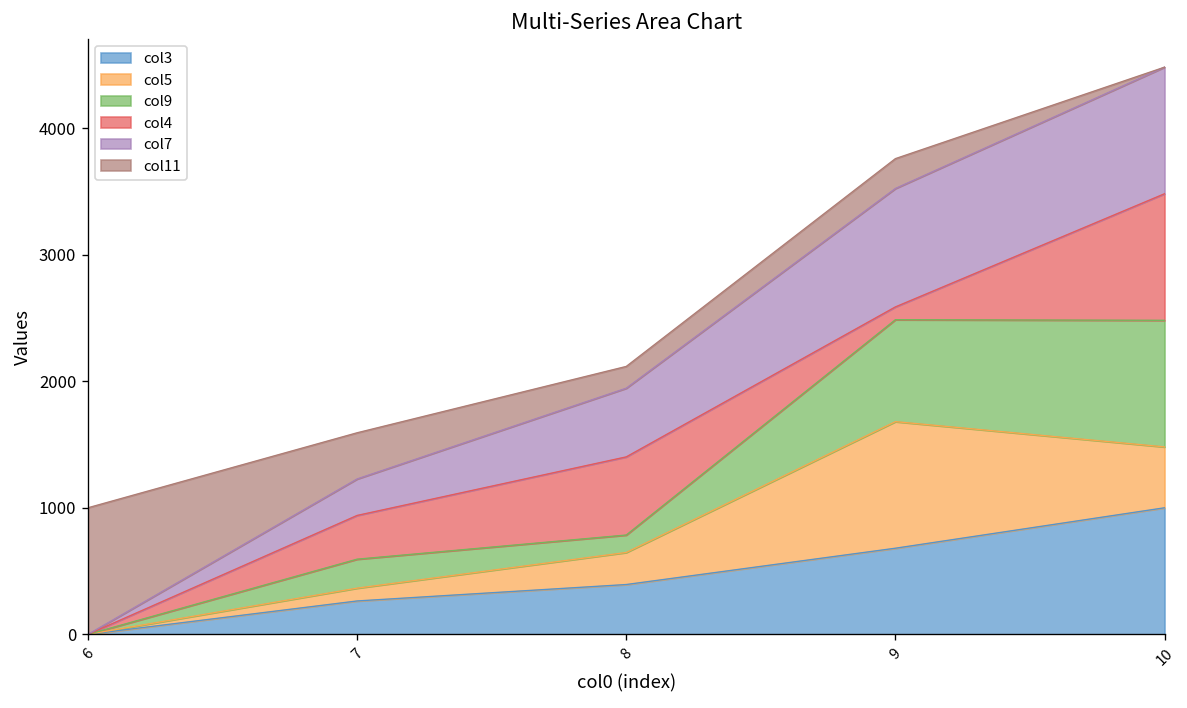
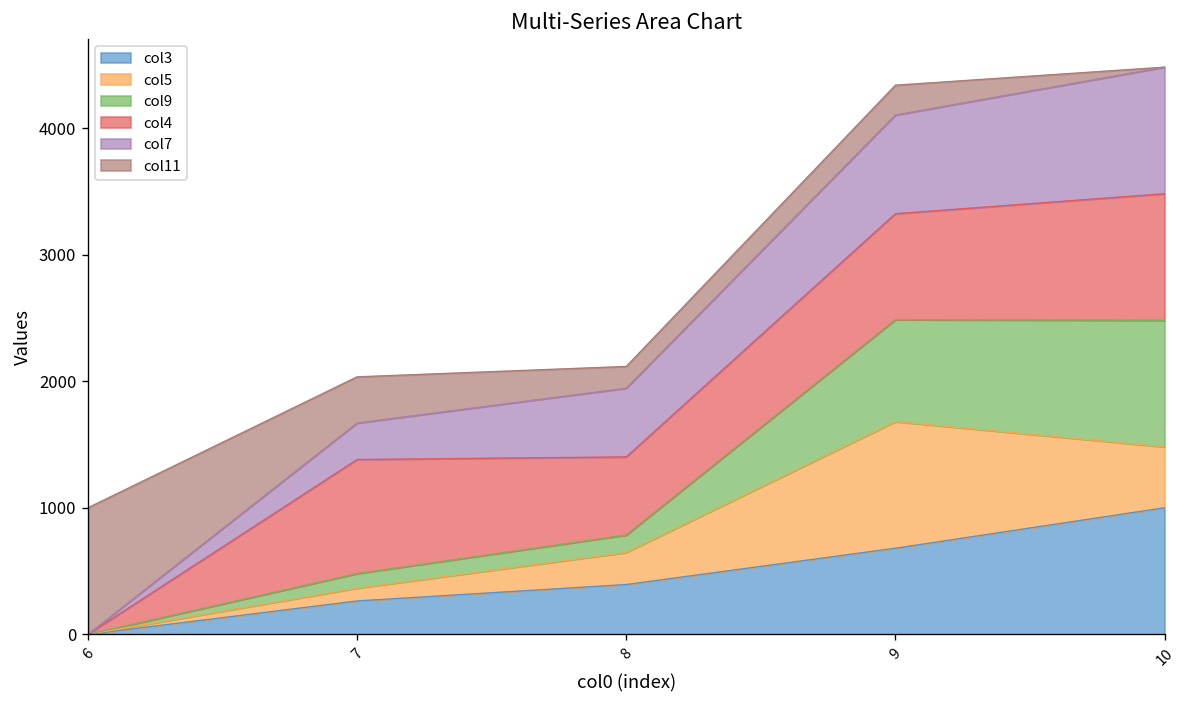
  {
    "col3": {
      "7": 260,
      "8": 390,
      "9": 680,
      "10": 1000
    },
    "col5": {
      "7": 100,
      "8": 250,
      "9": 1000,
      "10": 480
    },
    "col9": {
-     "7": 230,
+     "7": 120,
      "8": 140,
      "9": 810,
      "10": 1000
    },
    "col4": {
-     "7": 350,
+     "7": 900,
      "8": 620,
-     "9": 100,
+     "9": 840,
      "10": 1000
    },
    "col7": {
      "7": 290,
      "8": 540,
-     "9": 940
+     "9": 780
    },
    "col11": {
      "6": 1000,
      "7": 360,
      "8": 170,
      "9": 240
    }
  }
